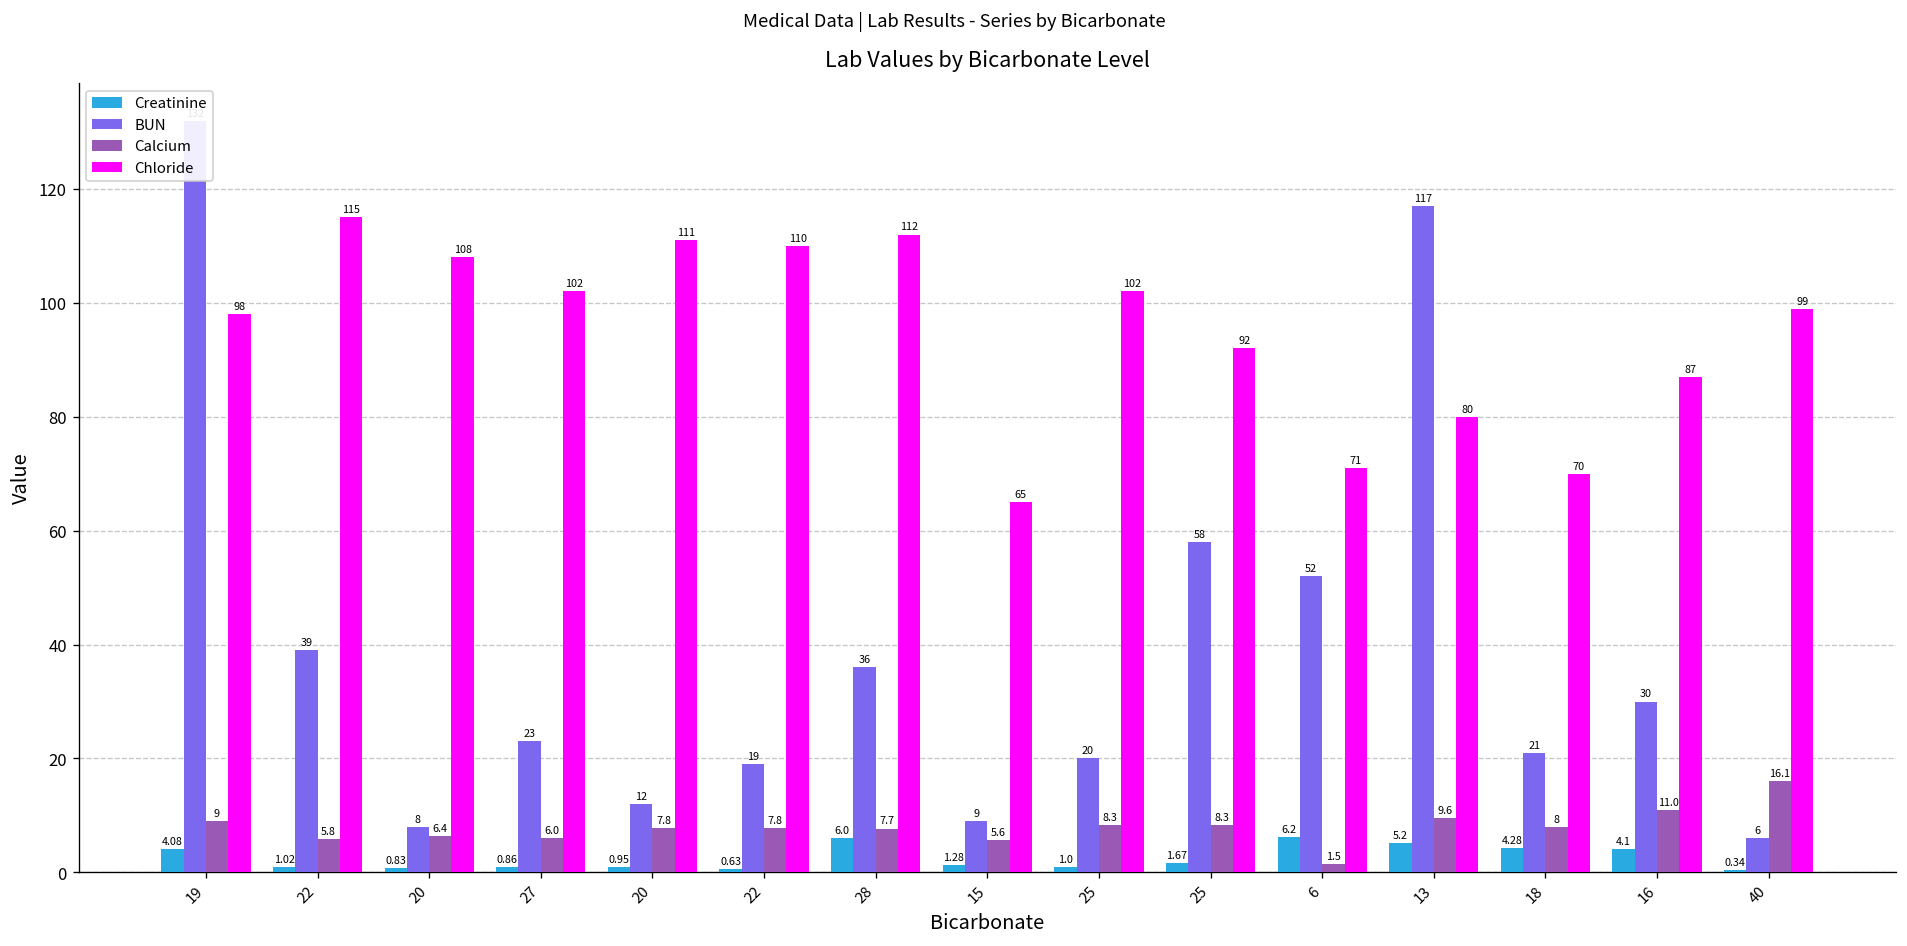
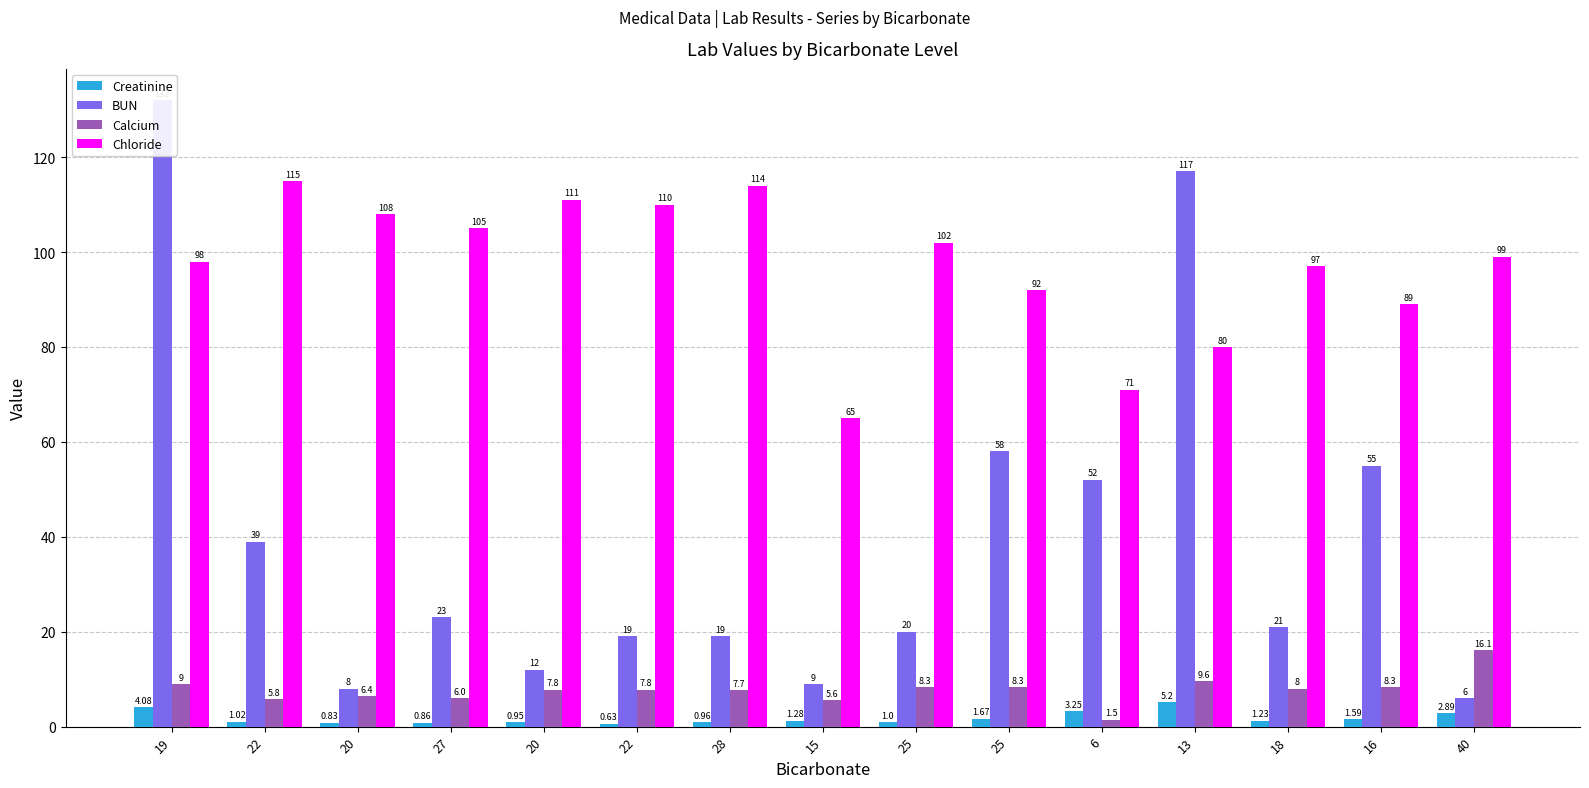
  {
    "Creatinine": {
      "19": 4.08,
      "27": 0.86,
-     "28": 6.0,
+     "28": 0.96,
      "15": 1.28,
-     "6": 6.2,
+     "6": 3.25,
      "13": 5.2,
-     "18": 4.28,
-     "16": 4.1,
-     "40": 0.34
+     "18": 1.23,
+     "16": 1.59,
+     "40": 2.89
    },
    "BUN": {
      "27": 23,
-     "28": 36,
+     "28": 19,
      "15": 9,
      "6": 52,
      "13": 117,
      "18": 21,
-     "16": 30,
+     "16": 55,
      "40": 6
    },
    "Calcium": {
      "19": 9,
      "27": 6.0,
      "28": 7.7,
      "15": 5.6,
      "6": 1.5,
      "13": 9.6,
      "18": 8,
-     "16": 11.0,
+     "16": 8.3,
      "40": 16.1
    },
    "Chloride": {
      "19": 98,
-     "27": 102,
-     "28": 112,
+     "27": 105,
+     "28": 114,
      "15": 65,
      "6": 71,
      "13": 80,
-     "18": 70,
-     "16": 87,
+     "18": 97,
+     "16": 89,
      "40": 99
    }
  }
